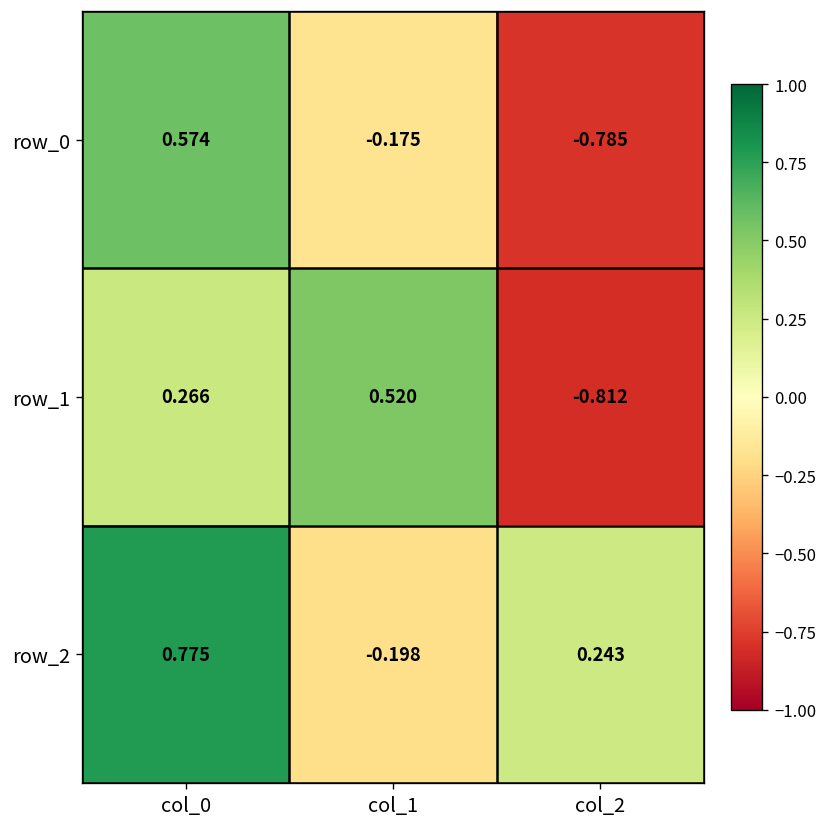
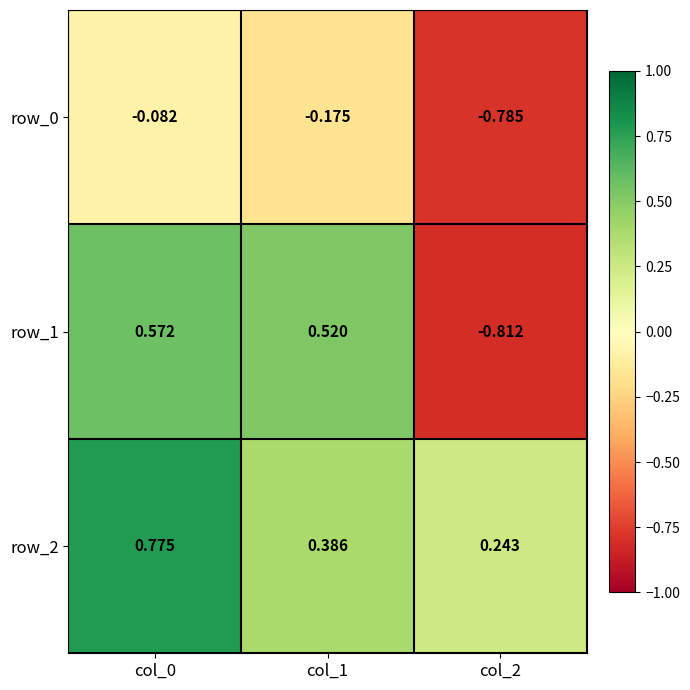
  {
    "row_0": {
-     "col_0": 0.574,
+     "col_0": -0.082,
      "col_1": -0.175,
      "col_2": -0.785
    },
    "row_1": {
-     "col_0": 0.266,
+     "col_0": 0.572,
      "col_1": 0.520,
      "col_2": -0.812
    },
    "row_2": {
      "col_0": 0.775,
-     "col_1": -0.198,
+     "col_1": 0.386,
      "col_2": 0.243
    }
  }
